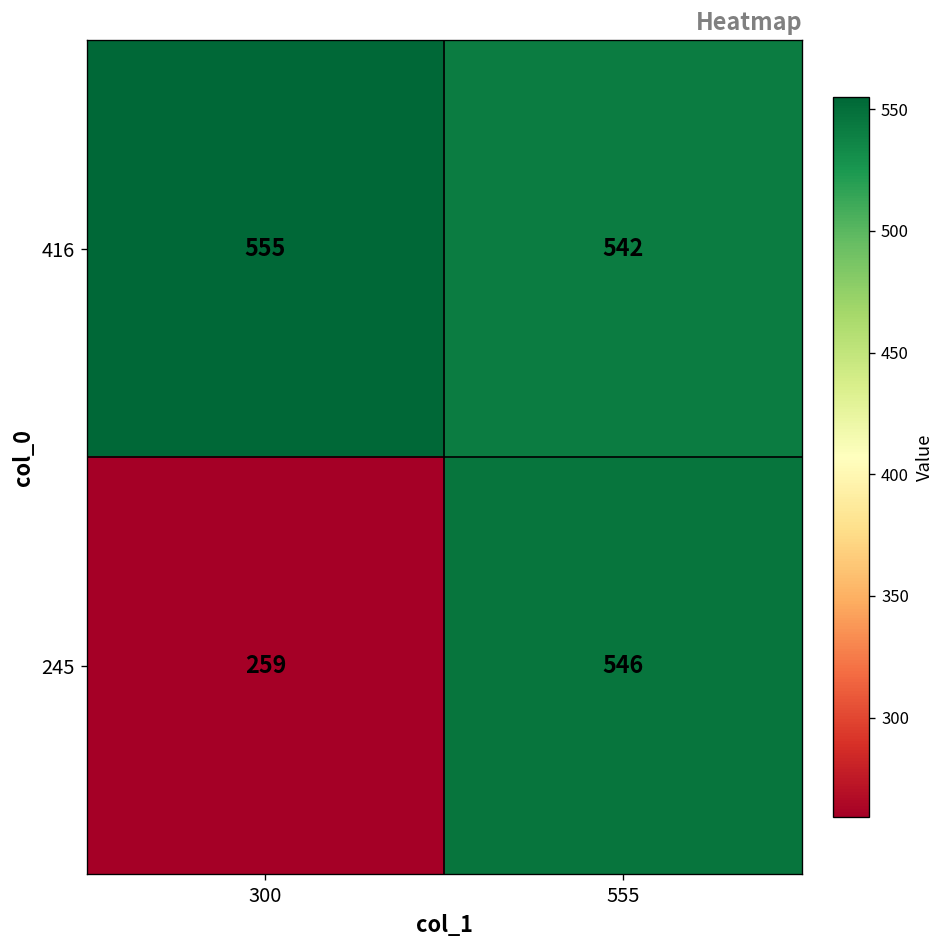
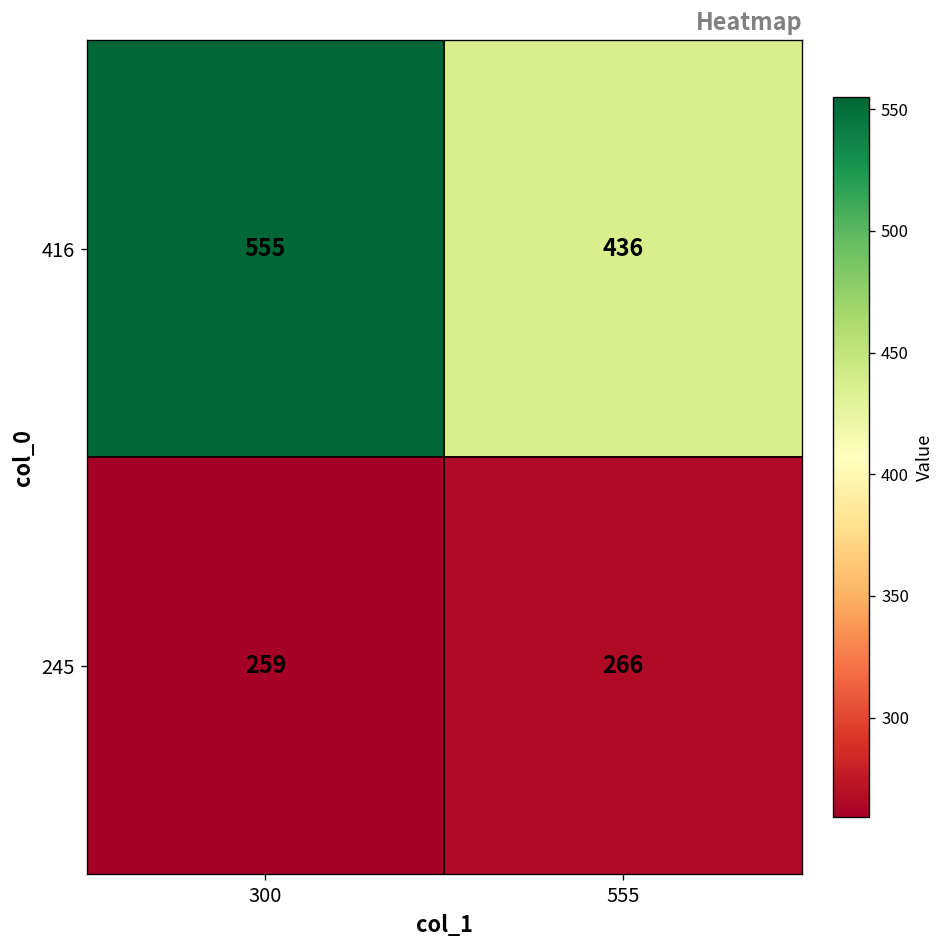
  {
    "416": {
      "300": 555,
-     "555": 542
+     "555": 436
    },
    "245": {
      "300": 259,
-     "555": 546
+     "555": 266
    }
  }
